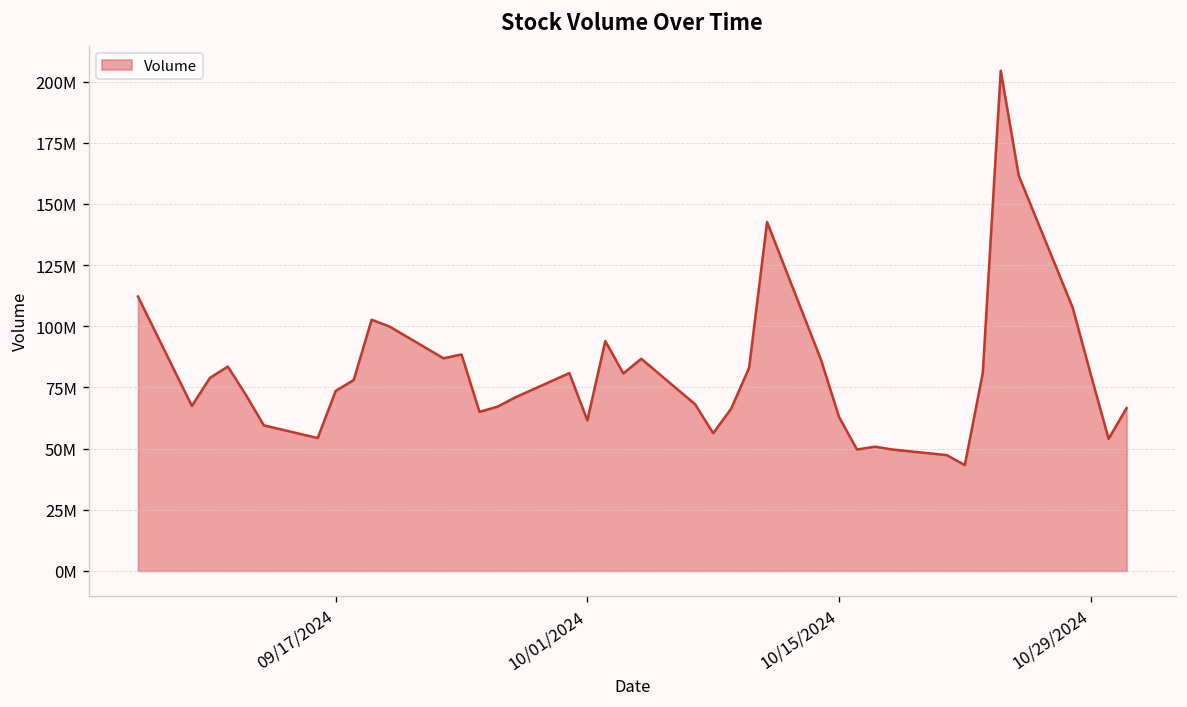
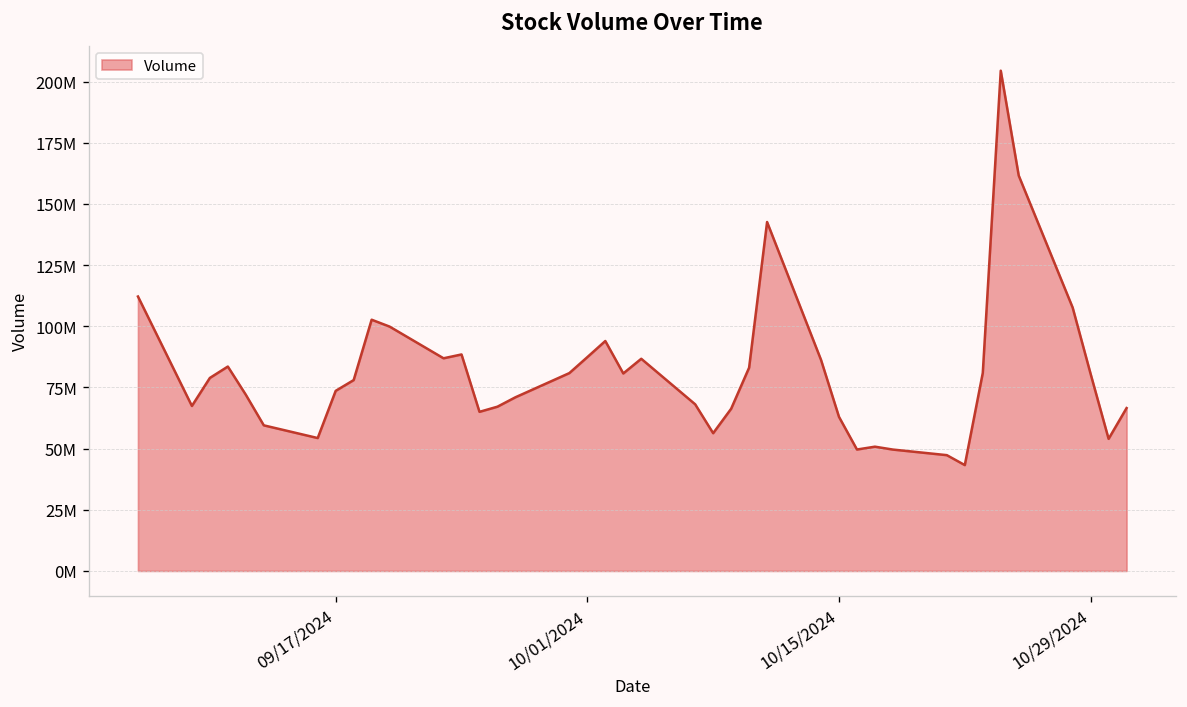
  {
    "09/17/2024": 74000000,
-   "10/01/2024": 62000000,
+   "10/01/2024": 87000000,
    "10/15/2024": 63000000,
    "10/29/2024": 81000000
  }
